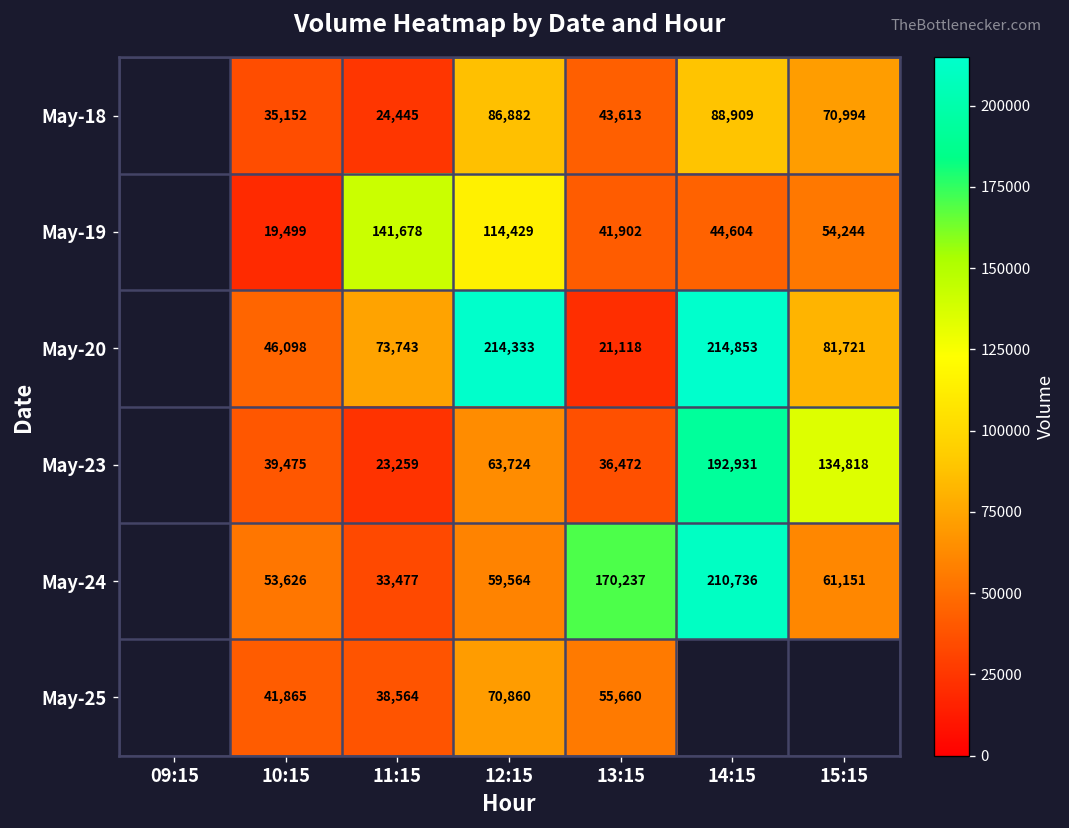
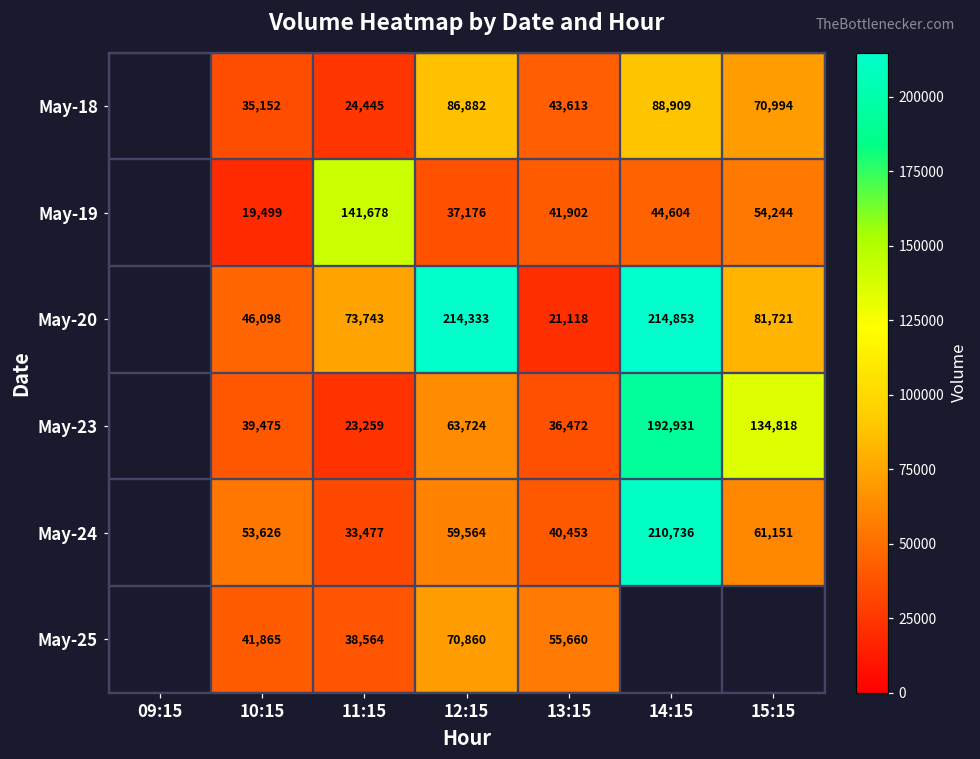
  {
    "May-18": {
      "10:15": "35,152",
      "11:15": "24,445",
      "12:15": "86,882",
      "13:15": "43,613",
      "14:15": "88,909",
      "15:15": "70,994"
    },
    "May-19": {
      "10:15": "19,499",
      "11:15": "141,678",
-     "12:15": "114,429",
+     "12:15": "37,176",
      "13:15": "41,902",
      "14:15": "44,604",
      "15:15": "54,244"
    },
    "May-20": {
      "10:15": "46,098",
      "11:15": "73,743",
      "12:15": "214,333",
      "13:15": "21,118",
      "14:15": "214,853",
      "15:15": "81,721"
    },
    "May-23": {
      "10:15": "39,475",
      "11:15": "23,259",
      "12:15": "63,724",
      "13:15": "36,472",
      "14:15": "192,931",
      "15:15": "134,818"
    },
    "May-24": {
      "10:15": "53,626",
      "11:15": "33,477",
      "12:15": "59,564",
-     "13:15": "170,237",
+     "13:15": "40,453",
      "14:15": "210,736",
      "15:15": "61,151"
    },
    "May-25": {
      "10:15": "41,865",
      "11:15": "38,564",
      "12:15": "70,860",
      "13:15": "55,660"
    }
  }
